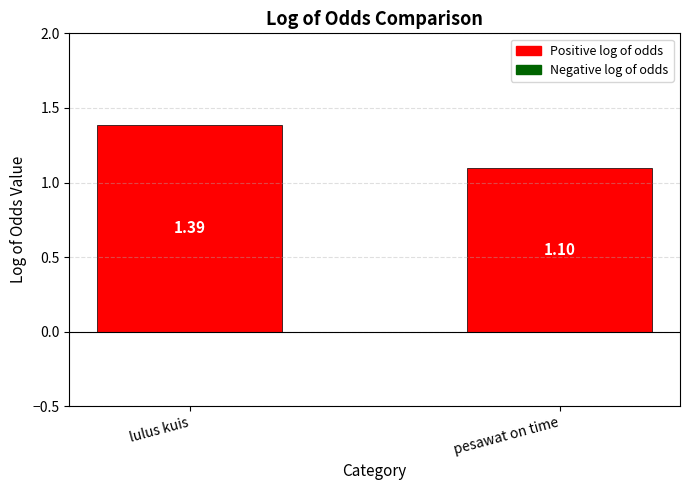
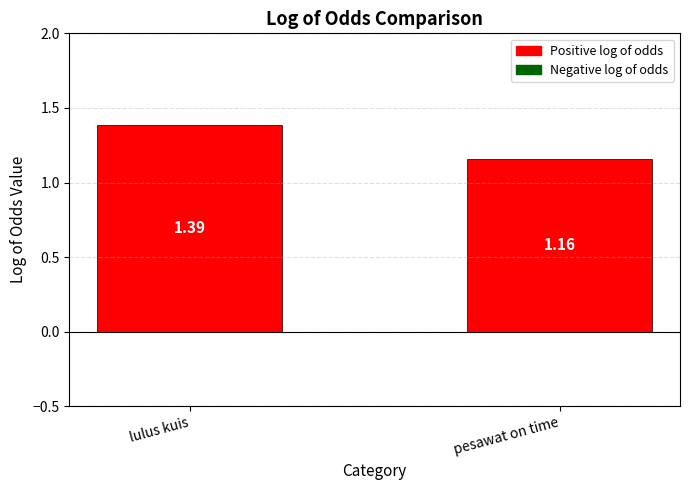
  {
    "lulus kuis": 1.39,
-   "pesawat on time": 1.10
+   "pesawat on time": 1.16
  }
